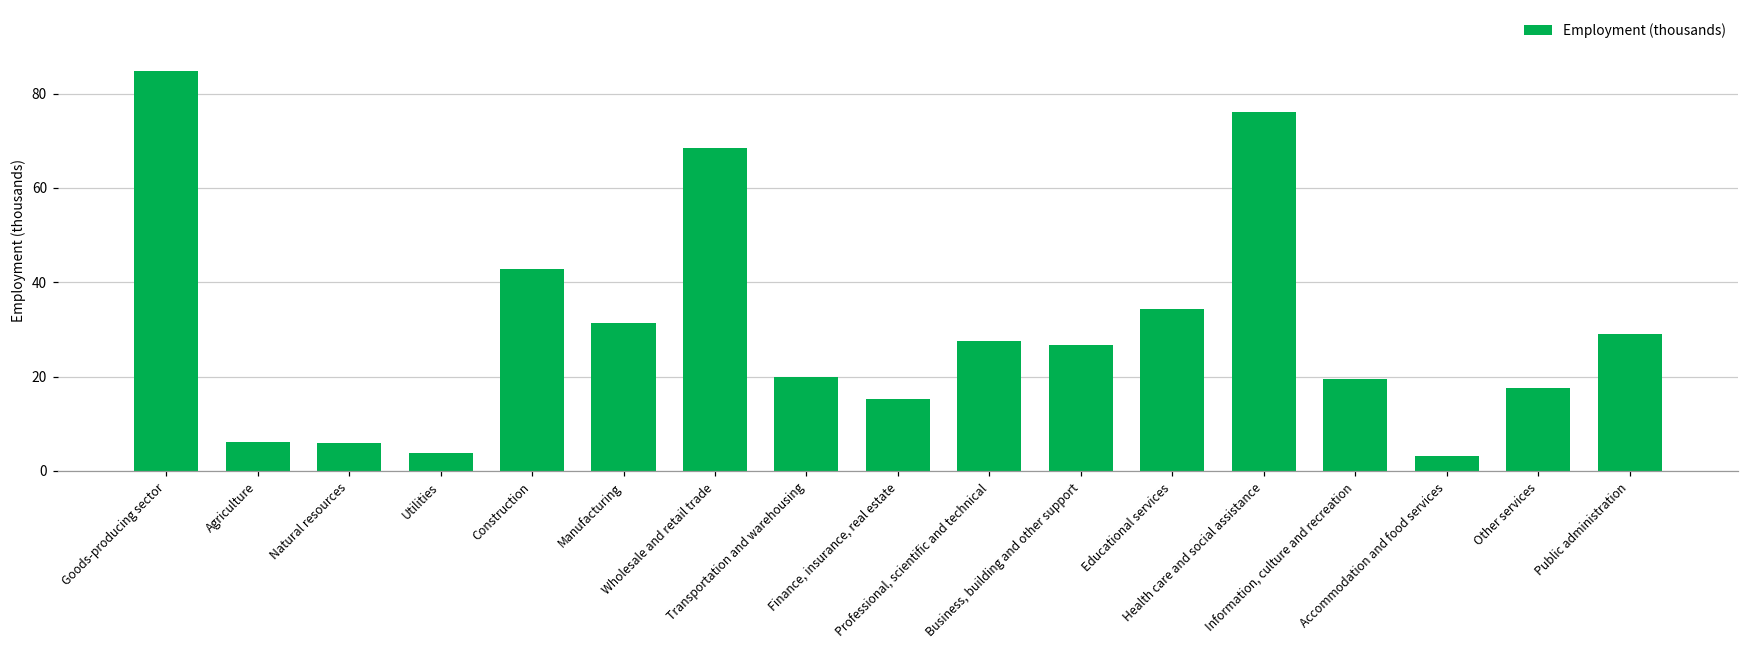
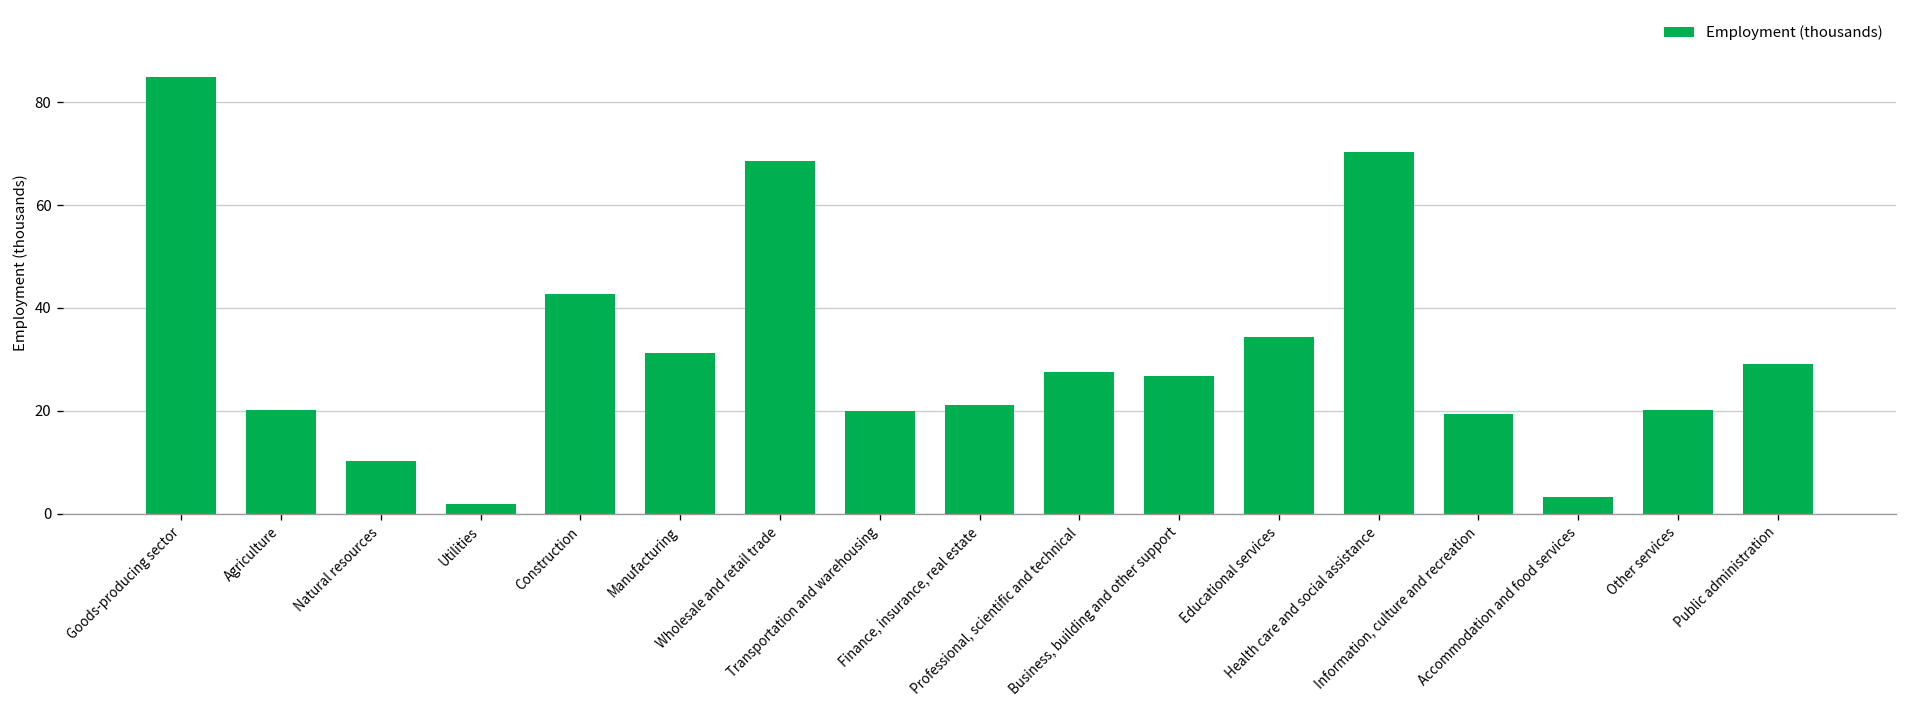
  {
    "Goods-producing sector": 85,
-   "Agriculture": 6,
-   "Natural resources": 6,
-   "Utilities": 4,
+   "Agriculture": 20,
+   "Natural resources": 10,
+   "Utilities": 2,
    "Construction": 43,
    "Manufacturing": 31,
    "Wholesale and retail trade": 69,
    "Transportation and warehousing": 20,
-   "Finance, insurance, real estate": 15,
+   "Finance, insurance, real estate": 21,
    "Professional, scientific and technical": 28,
    "Business, building and other support": 27,
    "Educational services": 34,
-   "Health care and social assistance": 76,
+   "Health care and social assistance": 70,
    "Information, culture and recreation": 19,
    "Accommodation and food services": 3,
-   "Other services": 18,
+   "Other services": 20,
    "Public administration": 29
  }
